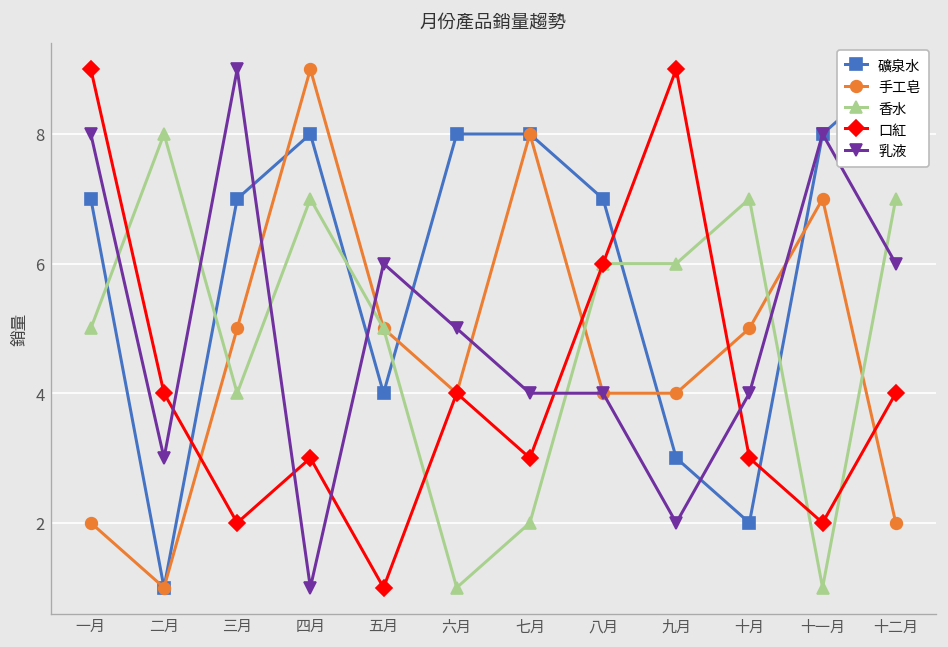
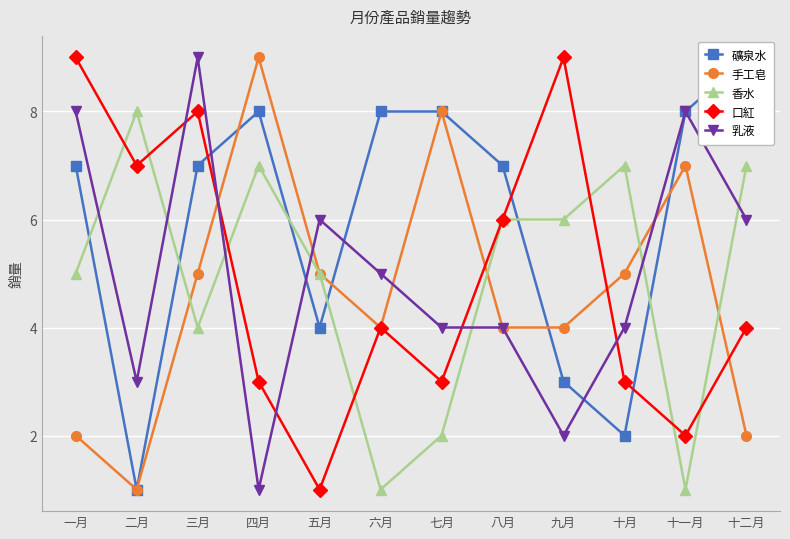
  {
    "礦泉水": {
      "一月": 7,
      "三月": 7,
      "四月": 8,
      "五月": 4,
      "六月": 8,
      "八月": 7,
      "九月": 3,
      "十月": 2
    },
    "手工皂": {
      "一月": 2,
      "三月": 5,
      "四月": 9,
      "九月": 4,
      "十月": 5,
      "十一月": 7,
      "十二月": 2
    },
    "香水": {
      "一月": 5,
      "二月": 8,
      "三月": 4,
      "四月": 7,
      "六月": 1,
      "七月": 2,
      "九月": 6,
      "十月": 7,
      "十一月": 1,
      "十二月": 7
    },
    "口紅": {
      "一月": 9,
-     "二月": 4,
-     "三月": 2,
+     "二月": 7,
+     "三月": 8,
      "四月": 3,
      "五月": 1,
      "七月": 3,
      "九月": 9,
      "十月": 3,
      "十一月": 2,
      "十二月": 4
    },
    "乳液": {
      "一月": 8,
      "二月": 3,
      "三月": 9,
      "四月": 1,
      "五月": 6,
      "六月": 5,
      "七月": 4,
      "九月": 2,
      "十月": 4,
      "十二月": 6
    }
  }
